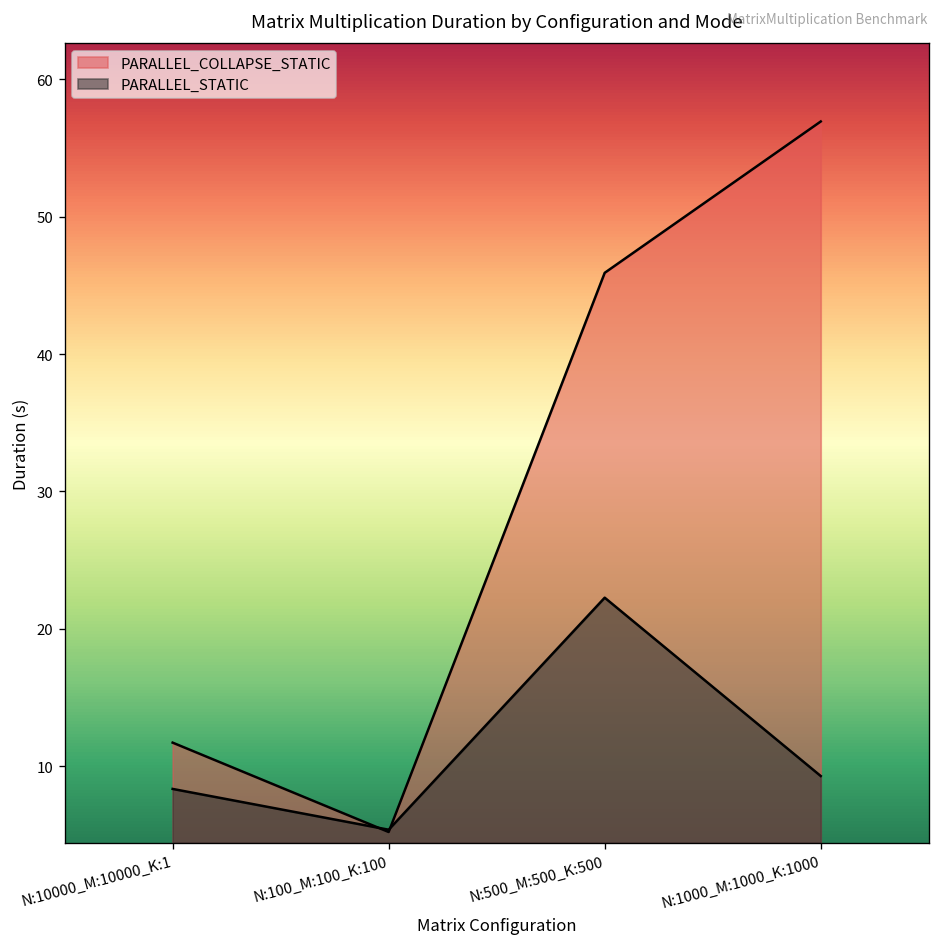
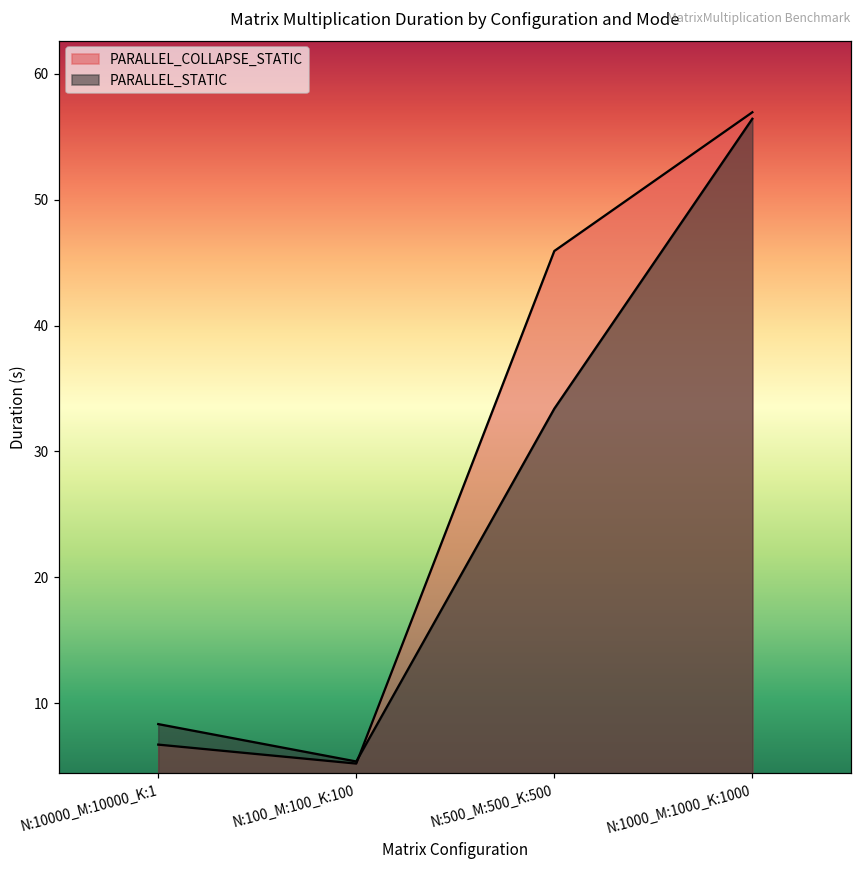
  {
    "PARALLEL_COLLAPSE_STATIC": {
-     "N:10000_M:10000_K:1": 11.7,
+     "N:10000_M:10000_K:1": 6.7,
      "N:500_M:500_K:500": 45.9,
      "N:1000_M:1000_K:1000": 56.9
    },
    "PARALLEL_STATIC": {
      "N:10000_M:10000_K:1": 8.3,
-     "N:500_M:500_K:500": 22.3,
-     "N:1000_M:1000_K:1000": 9.3
+     "N:500_M:500_K:500": 33.4,
+     "N:1000_M:1000_K:1000": 56.4
    }
  }
